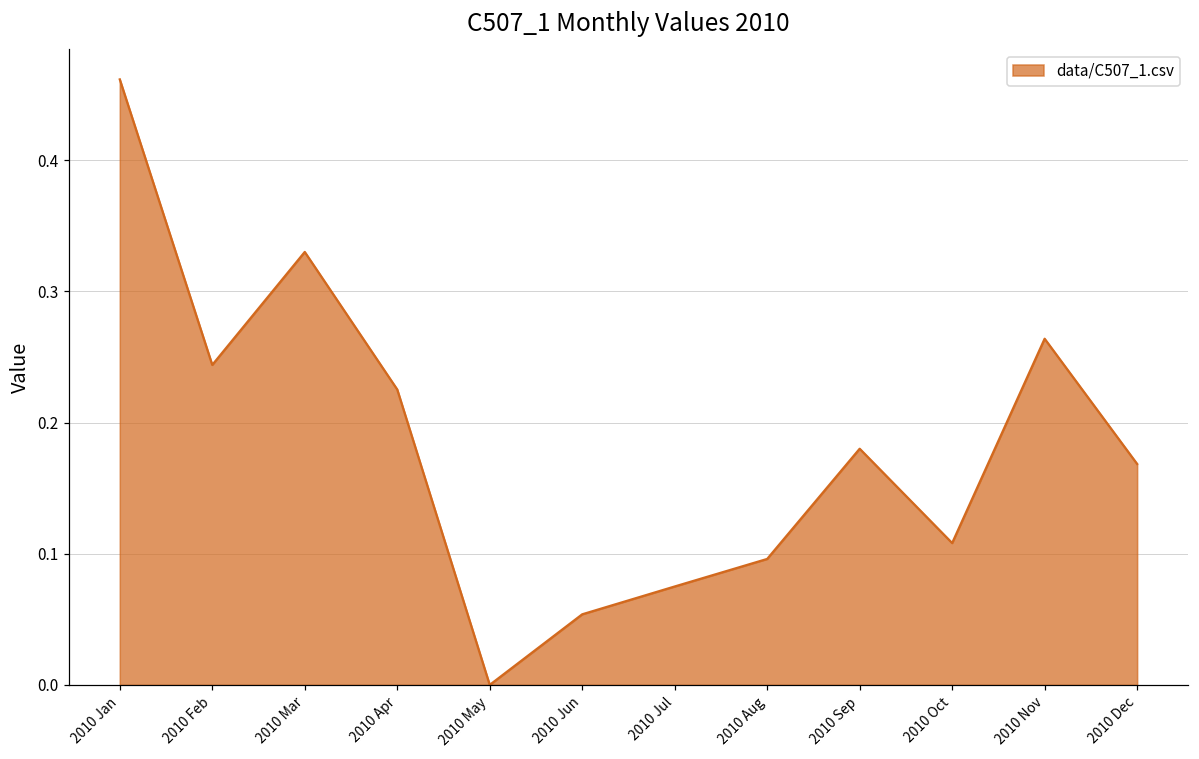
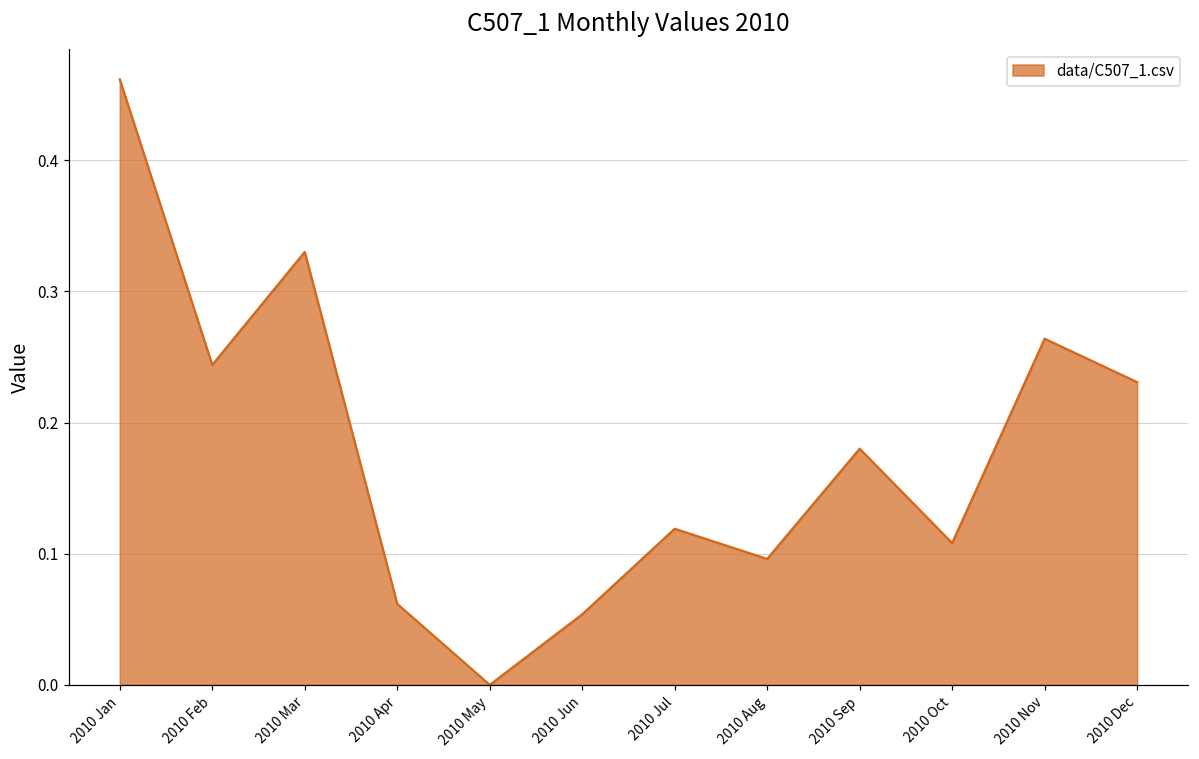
  {
    "2010 Jan": 0.462,
    "2010 Feb": 0.244,
    "2010 Mar": 0.330,
-   "2010 Apr": 0.225,
+   "2010 Apr": 0.062,
    "2010 May": 0.000,
    "2010 Jun": 0.054,
-   "2010 Jul": 0.075,
+   "2010 Jul": 0.119,
    "2010 Aug": 0.096,
    "2010 Sep": 0.180,
    "2010 Oct": 0.108,
    "2010 Nov": 0.264,
-   "2010 Dec": 0.168
+   "2010 Dec": 0.231
  }
